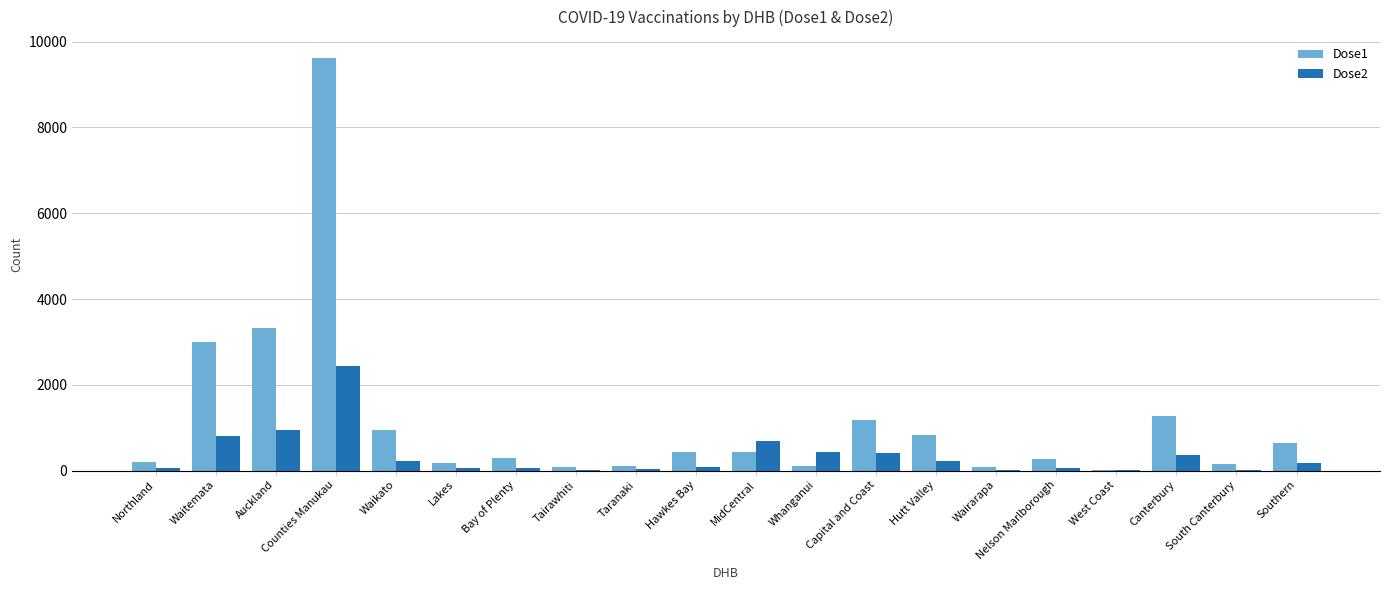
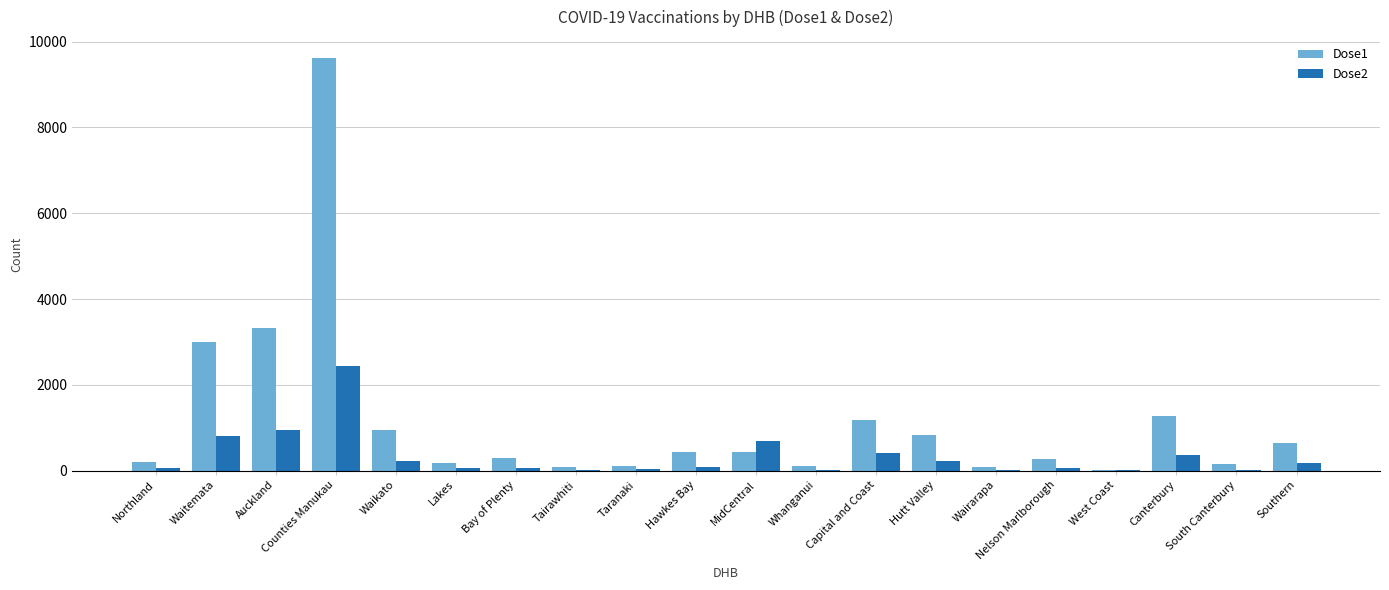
  {
    "Dose1": {
      "Northland": 200,
      "Waitemata": 3000,
      "Auckland": 3300,
      "Counties Manukau": 9600,
      "Waikato": 900,
      "Lakes": 200,
      "Bay of Plenty": 300,
      "Tairawhiti": 100,
      "Taranaki": 100,
      "Hawkes Bay": 400,
      "MidCentral": 400,
      "Whanganui": 100,
      "Capital and Coast": 1200,
      "Hutt Valley": 800,
      "Wairarapa": 100,
      "Nelson Marlborough": 300,
      "Canterbury": 1300,
      "South Canterbury": 200,
      "Southern": 600
    },
    "Dose2": {
      "Northland": 100,
      "Waitemata": 800,
      "Auckland": 900,
      "Counties Manukau": 2400,
      "Waikato": 200,
      "Bay of Plenty": 100,
      "Hawkes Bay": 100,
      "MidCentral": 700,
-     "Whanganui": 400,
+     "Whanganui": 0,
      "Capital and Coast": 400,
      "Hutt Valley": 200,
      "Nelson Marlborough": 100,
      "Canterbury": 400,
      "Southern": 200
    }
  }
